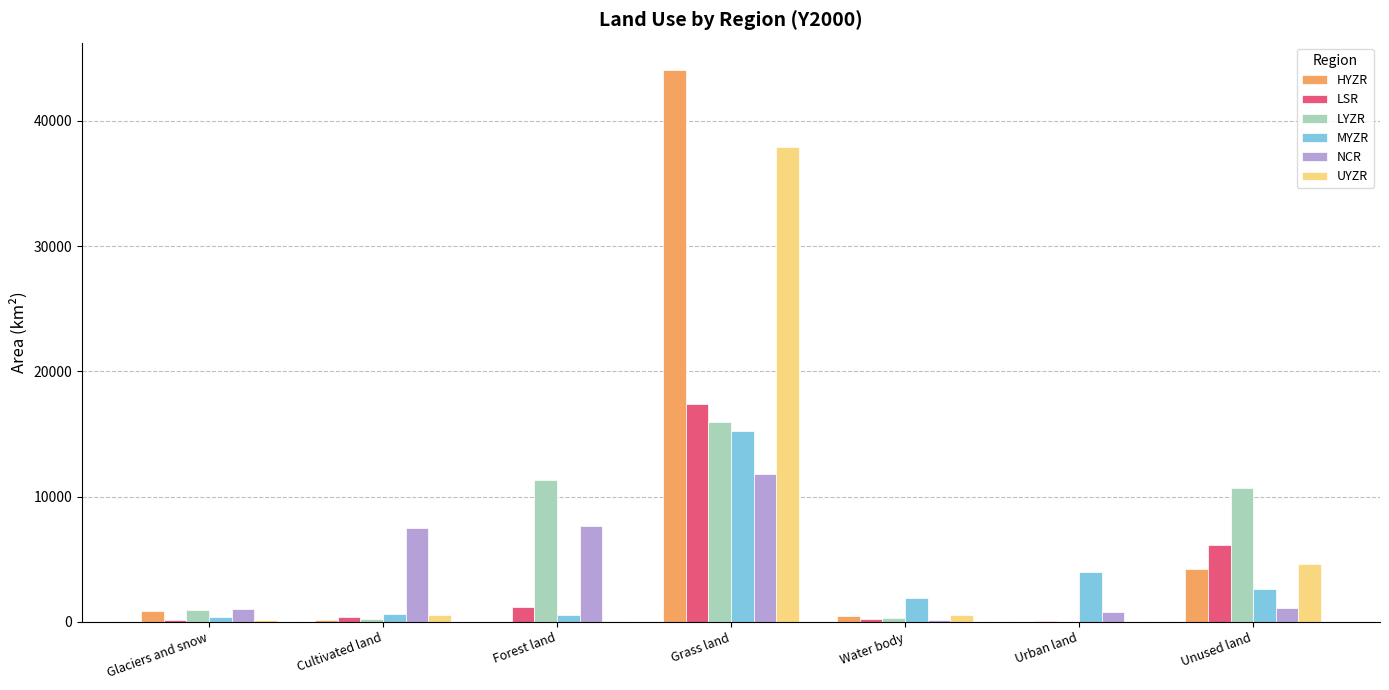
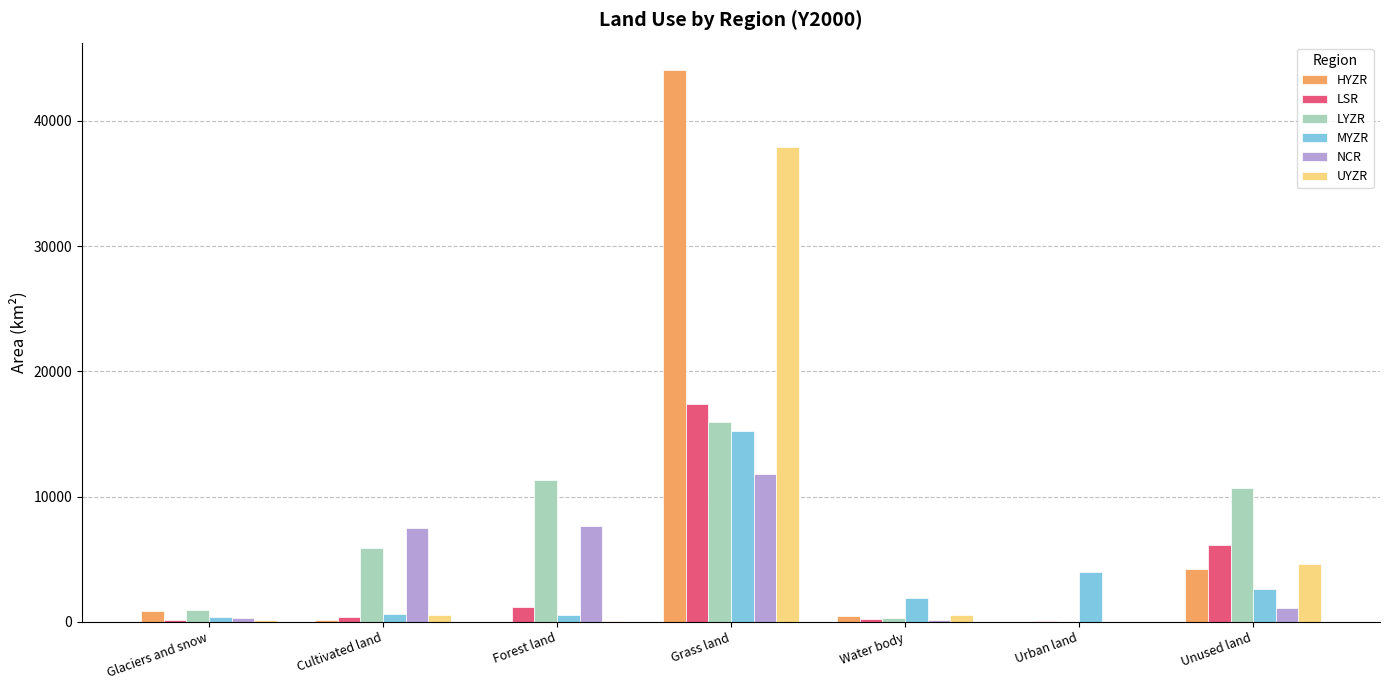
  {
    "LSR": {
      "Cultivated land": 400,
      "Forest land": 1200,
      "Grass land": 17400,
      "Water body": 200,
      "Unused land": 6100
    },
    "LYZR": {
      "Glaciers and snow": 1000,
-     "Cultivated land": 200,
+     "Cultivated land": 5900,
      "Forest land": 11300,
      "Grass land": 15900,
      "Water body": 300,
      "Unused land": 10700
    },
    "MYZR": {
      "Glaciers and snow": 400,
      "Cultivated land": 700,
      "Forest land": 600,
      "Grass land": 15300,
      "Water body": 1900,
      "Urban land": 4000,
      "Unused land": 2700
    },
    "NCR": {
-     "Glaciers and snow": 1000,
+     "Glaciers and snow": 300,
      "Cultivated land": 7500,
      "Forest land": 7700,
      "Grass land": 11800,
-     "Urban land": 800,
+     "Urban land": 0,
      "Unused land": 1100
    }
  }
